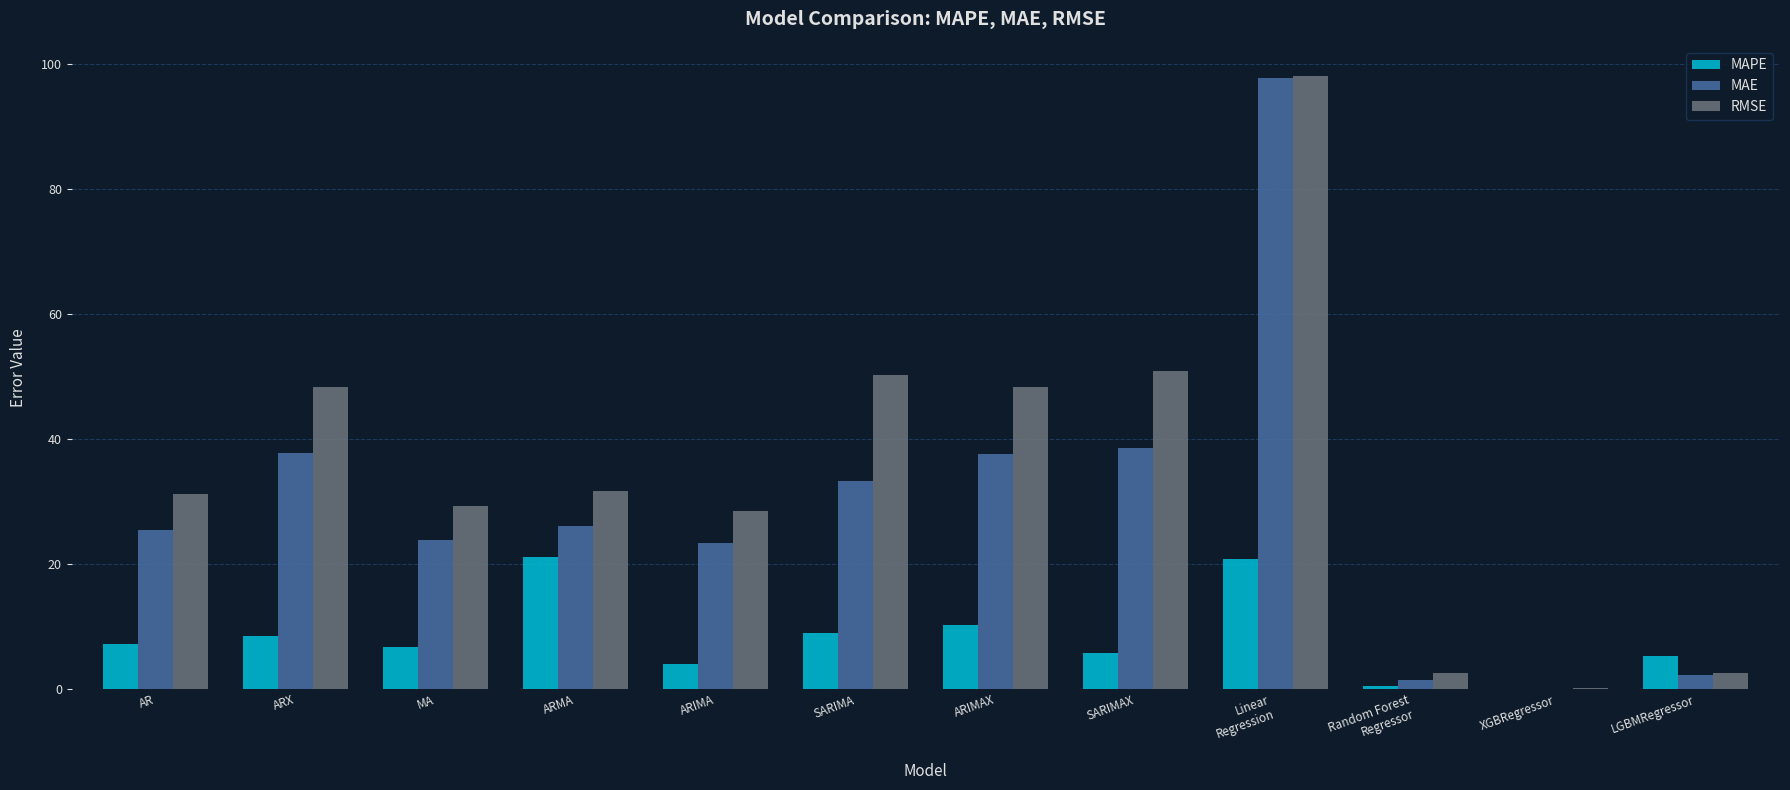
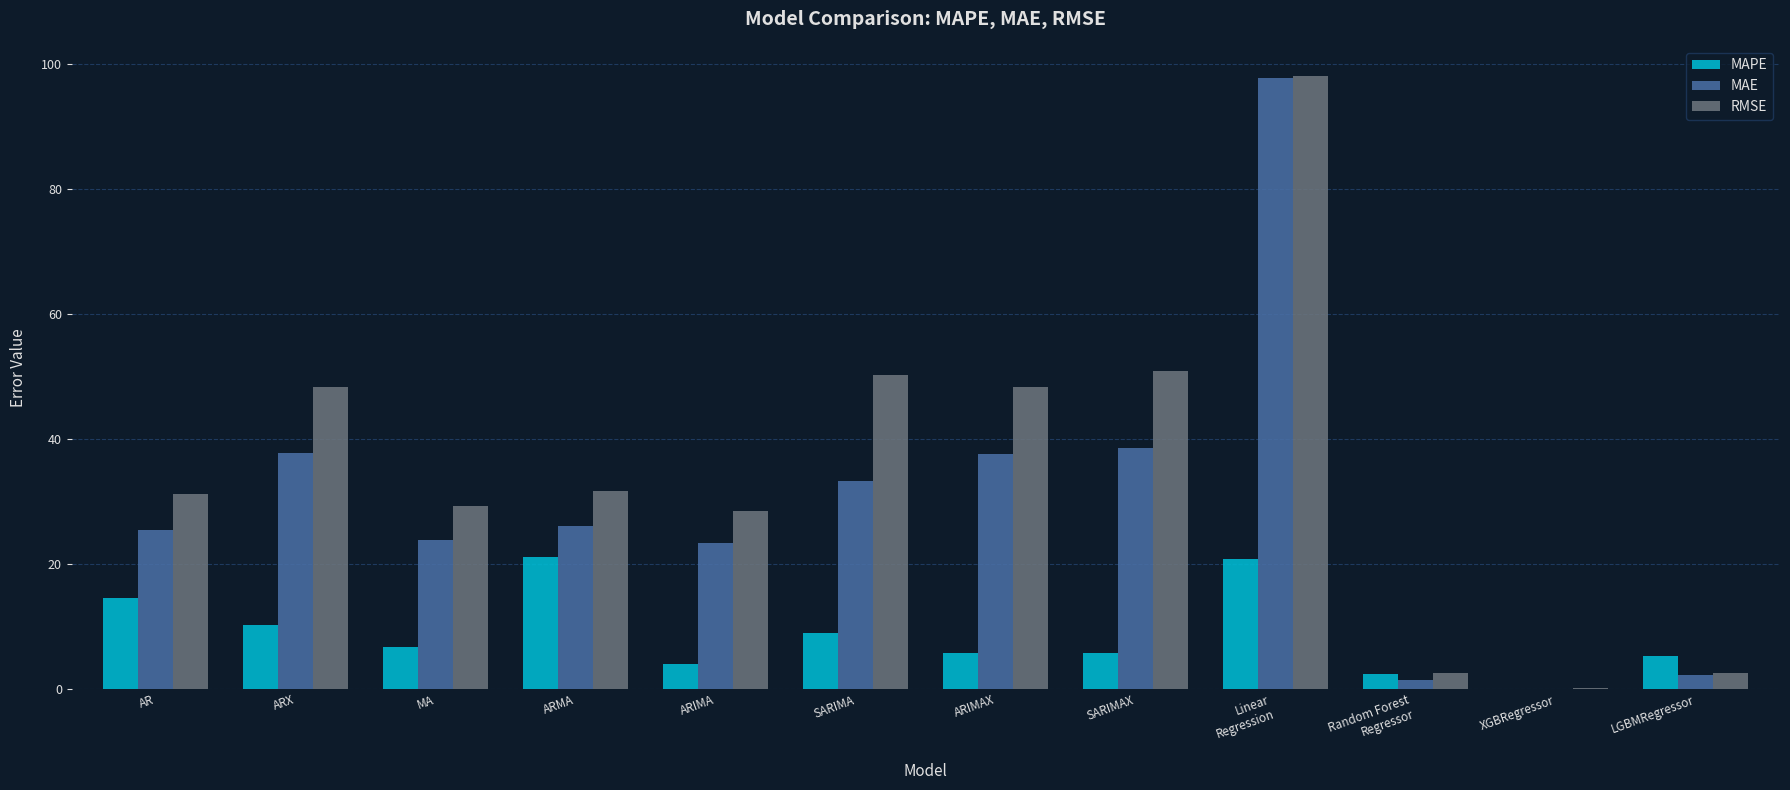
  {
    "MAPE": {
-     "AR": 7,
-     "ARX": 8,
+     "AR": 15,
+     "ARX": 10,
      "MA": 7,
      "ARMA": 21,
      "ARIMA": 4,
      "SARIMA": 9,
-     "ARIMAX": 10,
+     "ARIMAX": 6,
      "SARIMAX": 6,
      "Linear Regression": 21,
-     "Random Forest Regressor": 0,
+     "Random Forest Regressor": 2,
      "LGBMRegressor": 5
    }
  }
